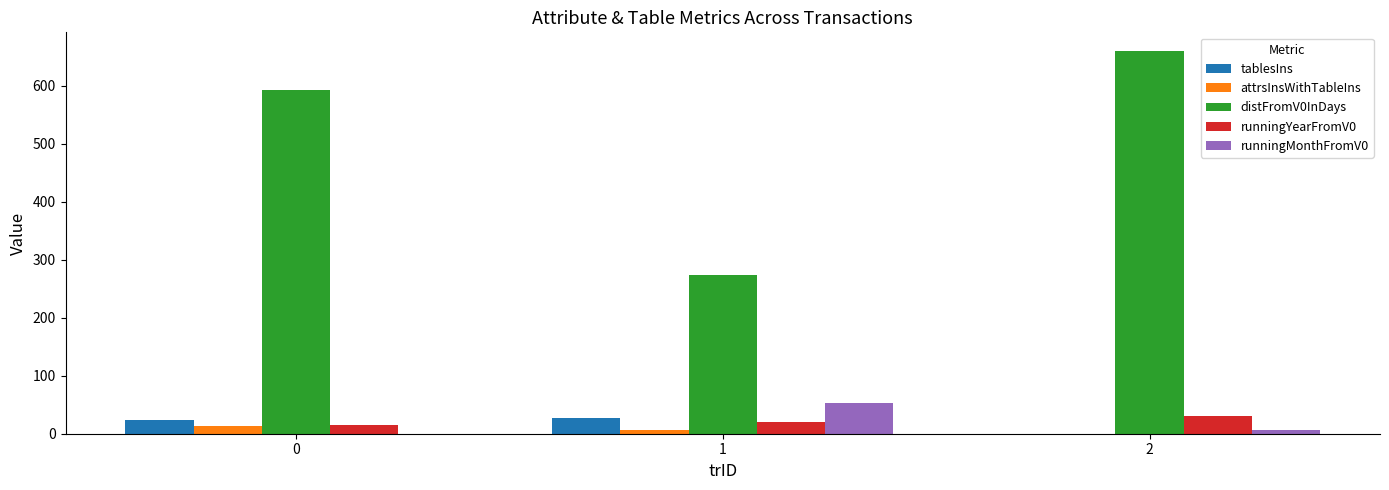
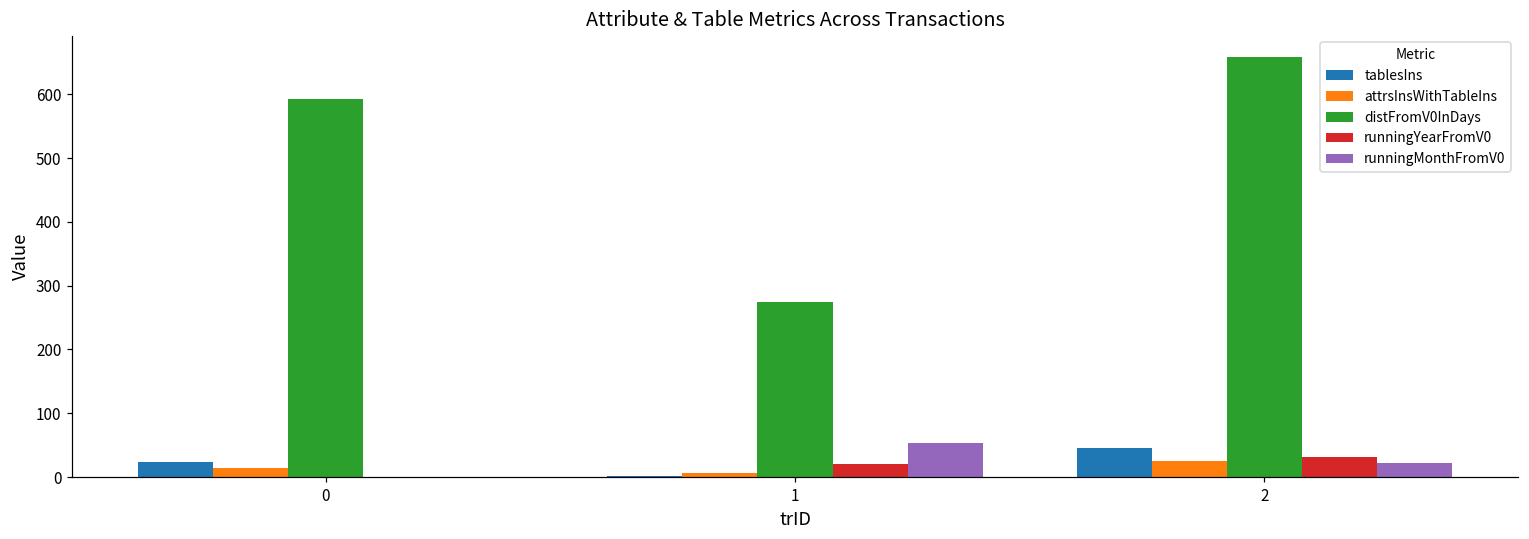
  {
    "tablesIns": {
      "0": 20,
-     "1": 30,
-     "2": 0
+     "1": 0,
+     "2": 50
    },
    "attrsInsWithTableIns": {
      "0": 10,
      "1": 10,
-     "2": 0
+     "2": 30
    },
    "distFromV0InDays": {
      "0": 590,
      "1": 270,
      "2": 660
    },
    "runningYearFromV0": {
-     "0": 20,
+     "0": 0,
      "1": 20,
      "2": 30
    },
    "runningMonthFromV0": {
      "0": 0,
      "1": 50,
-     "2": 10
+     "2": 20
    }
  }
